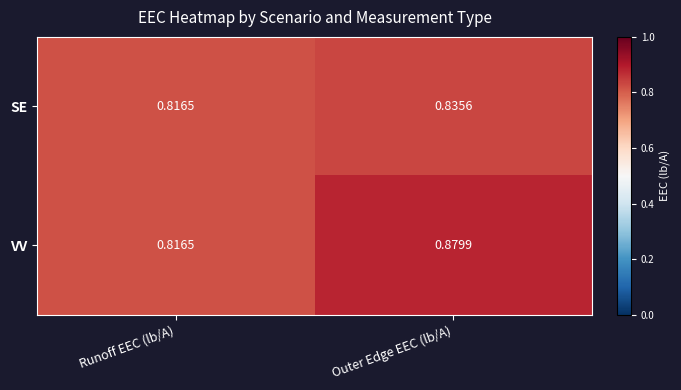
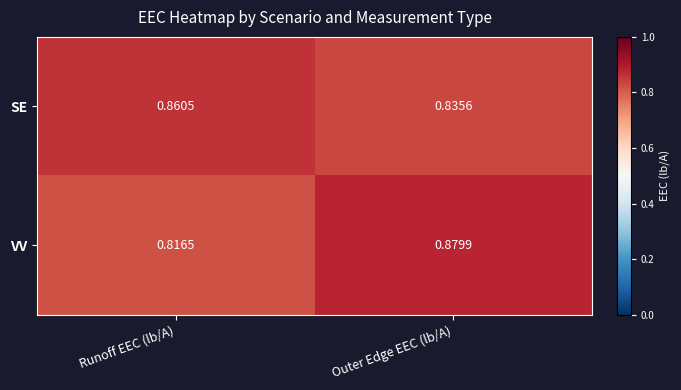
  {
    "SE": {
-     "Runoff EEC (lb/A)": 0.8165,
+     "Runoff EEC (lb/A)": 0.8605,
      "Outer Edge EEC (lb/A)": 0.8356
    },
    "VV": {
      "Runoff EEC (lb/A)": 0.8165,
      "Outer Edge EEC (lb/A)": 0.8799
    }
  }
